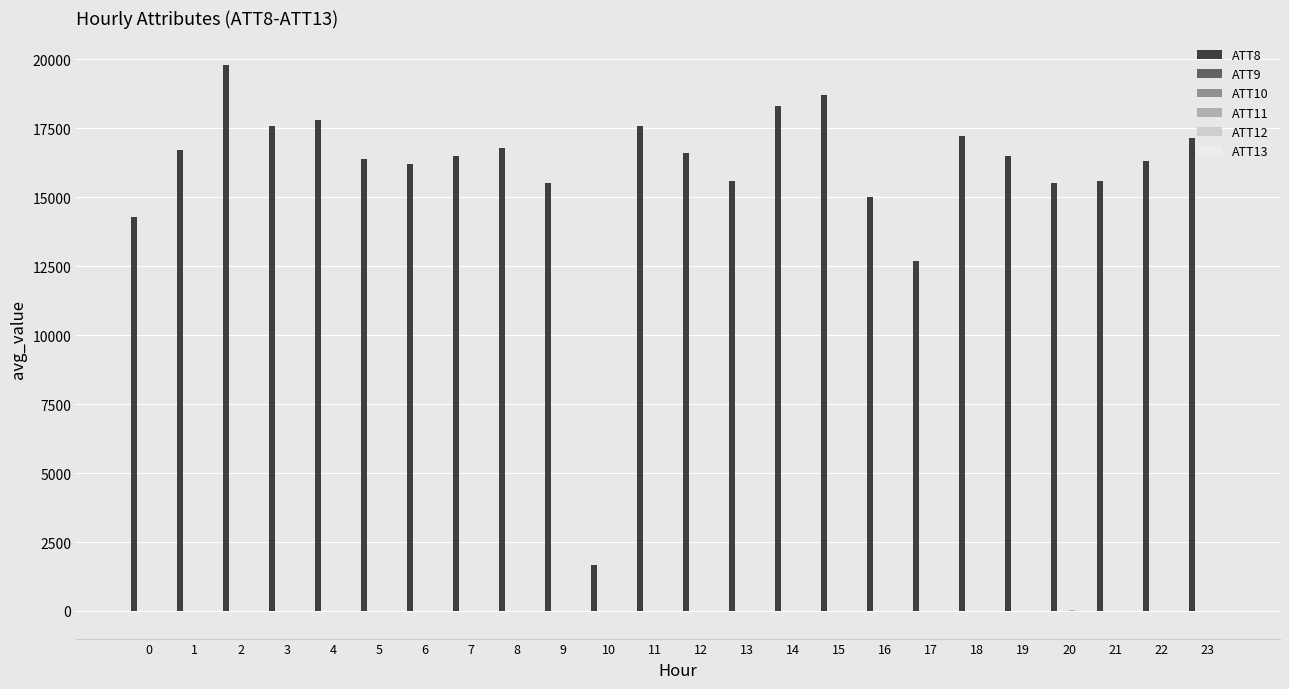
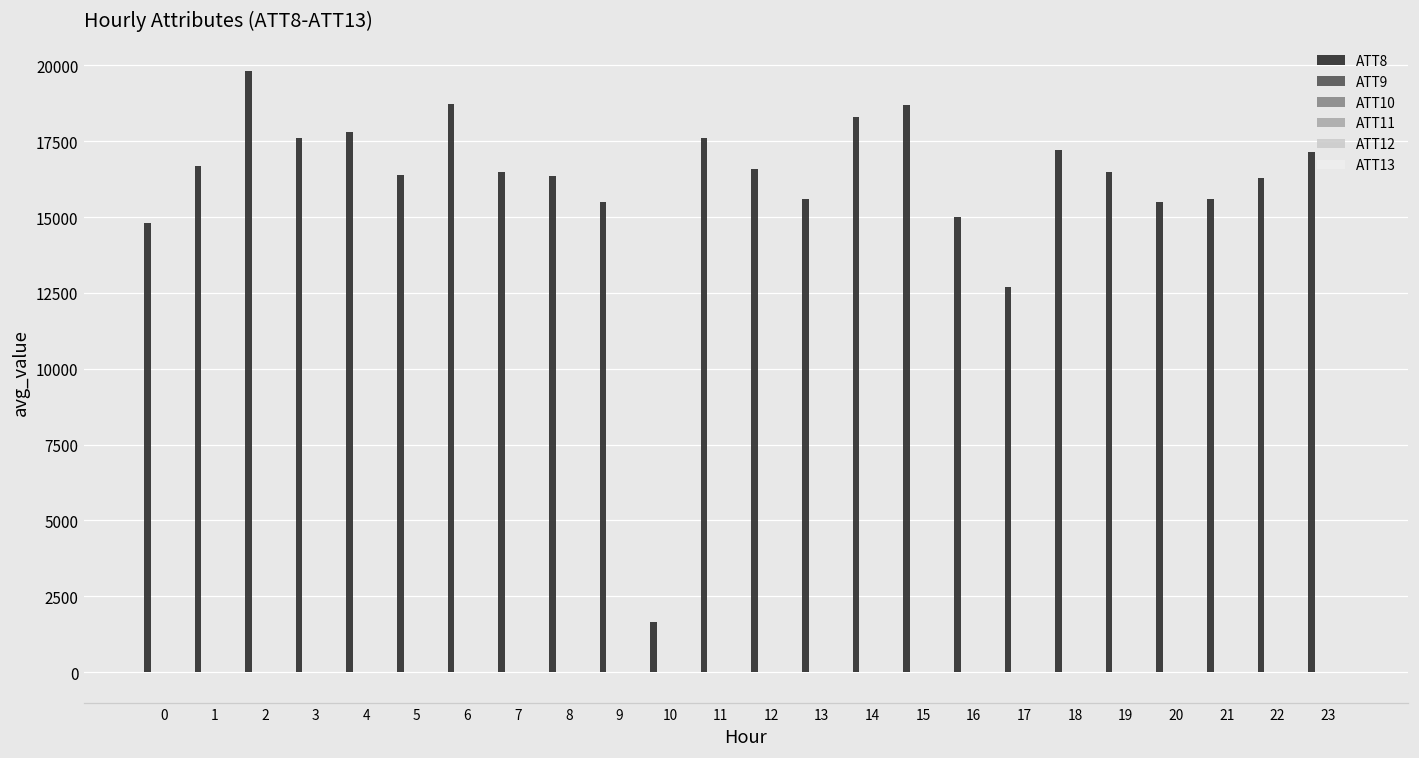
  {
    "ATT8": {
-     "0": 14300,
+     "0": 14800,
      "1": 16700,
      "2": 19800,
      "3": 17600,
      "4": 17800,
      "5": 16400,
-     "6": 16200,
+     "6": 18700,
      "7": 16500,
-     "8": 16800,
+     "8": 16400,
      "9": 15500,
      "10": 1700,
      "11": 17600,
      "12": 16600,
      "13": 15600,
      "14": 18300,
      "15": 18700,
      "16": 15000,
      "17": 12700,
      "18": 17200,
      "19": 16500,
      "20": 15500,
      "21": 15600,
      "22": 16300,
      "23": 17100
    }
  }
